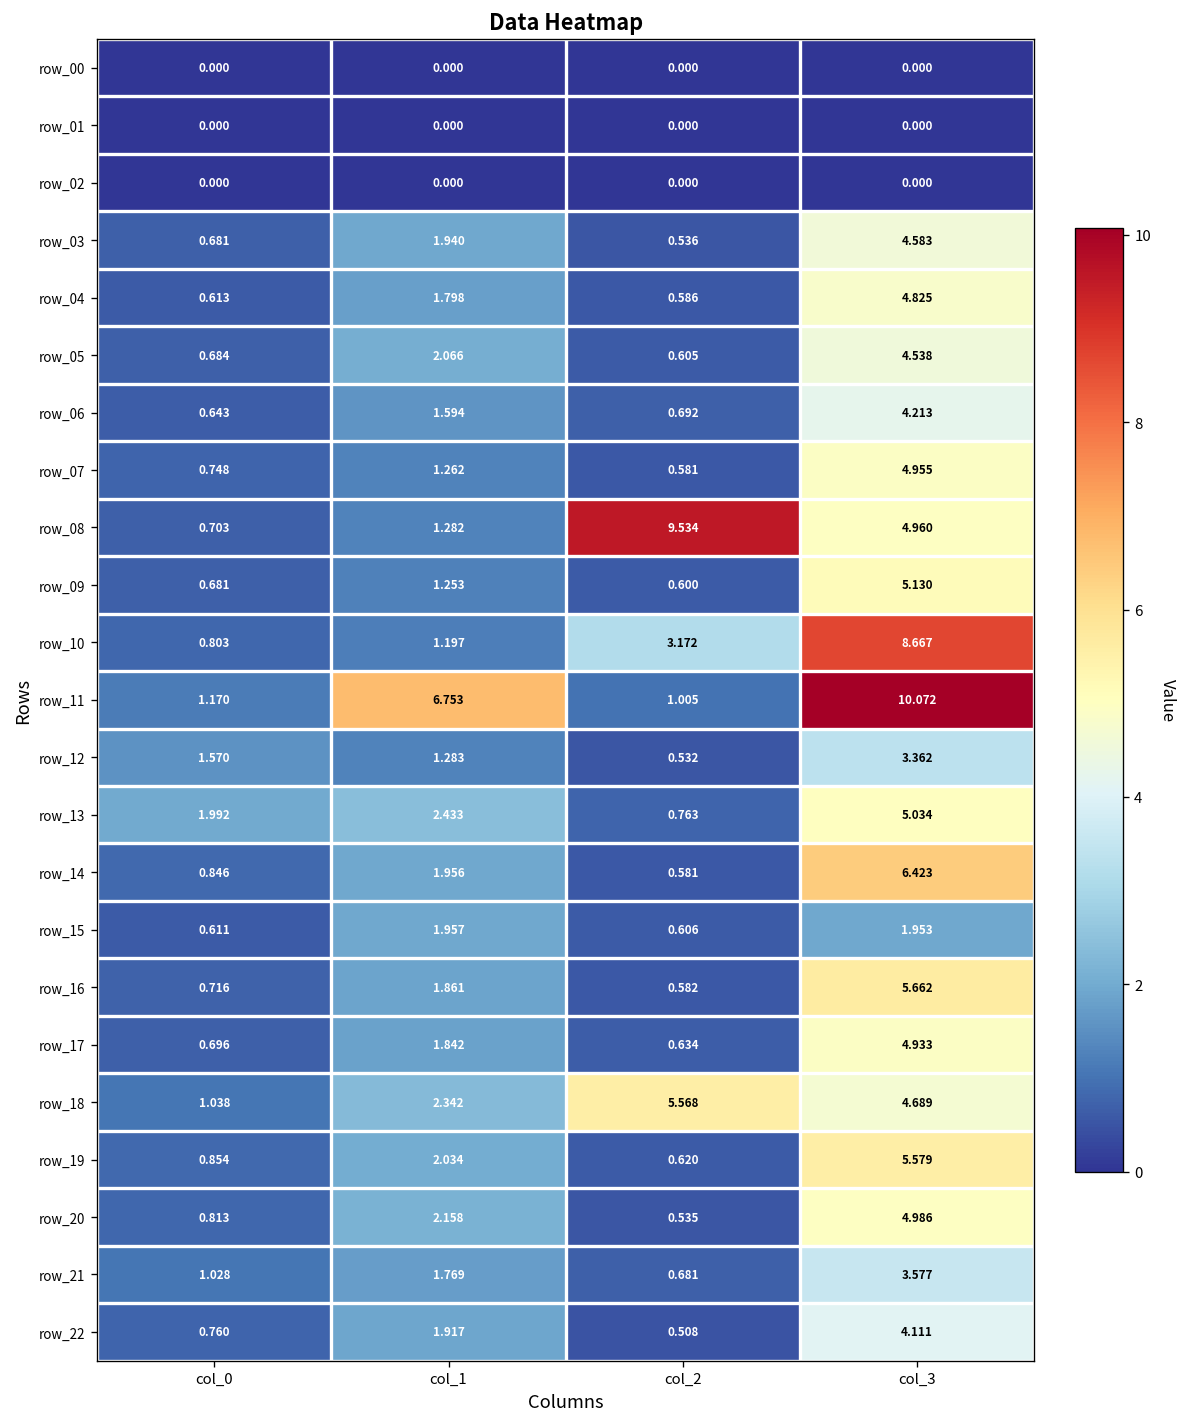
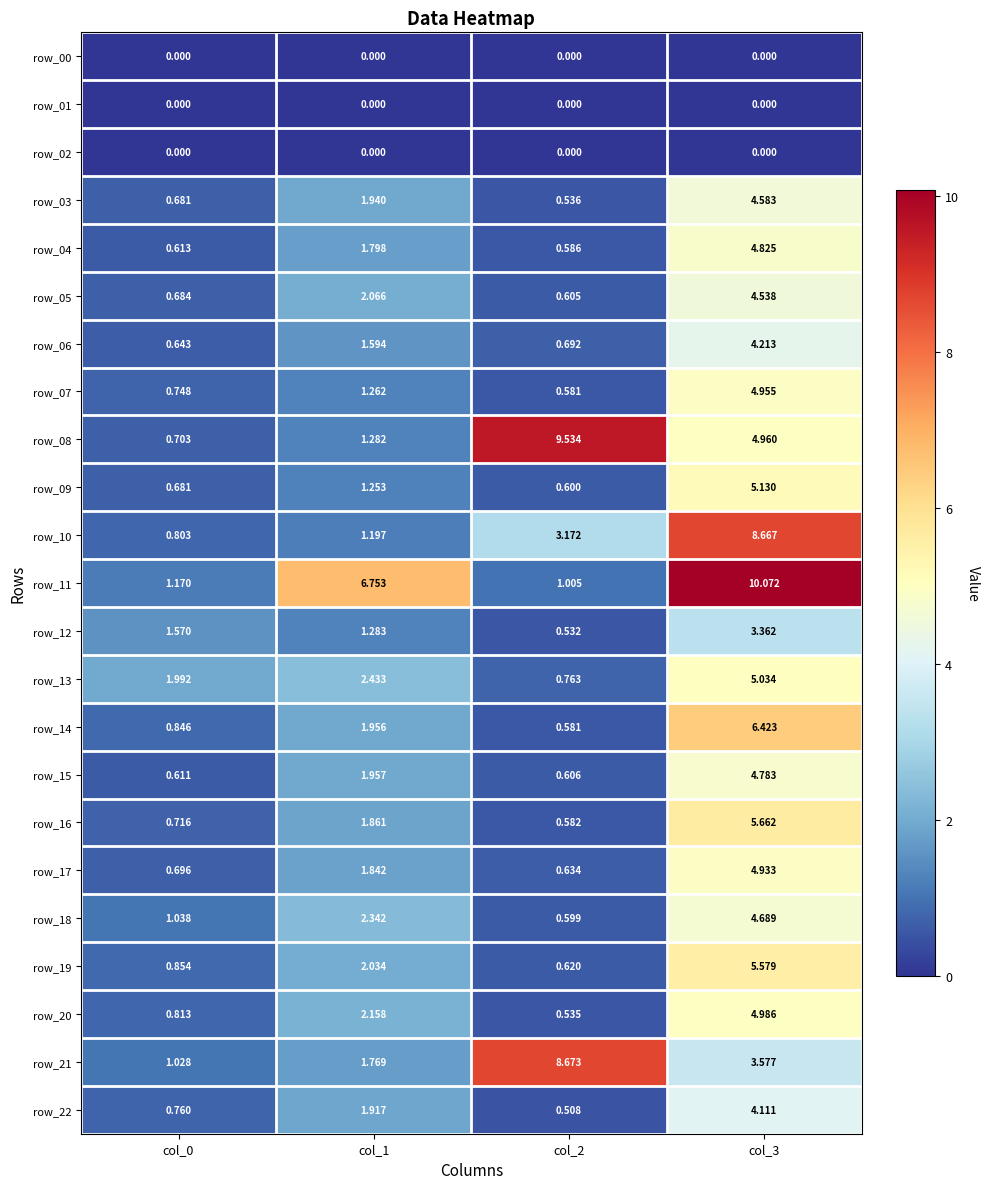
  {
    "row_00": {
      "col_0": 0.000,
      "col_1": 0.000,
      "col_2": 0.000,
      "col_3": 0.000
    },
    "row_01": {
      "col_0": 0.000,
      "col_1": 0.000,
      "col_2": 0.000,
      "col_3": 0.000
    },
    "row_02": {
      "col_0": 0.000,
      "col_1": 0.000,
      "col_2": 0.000,
      "col_3": 0.000
    },
    "row_03": {
      "col_0": 0.681,
      "col_1": 1.940,
      "col_2": 0.536,
      "col_3": 4.583
    },
    "row_04": {
      "col_0": 0.613,
      "col_1": 1.798,
      "col_2": 0.586,
      "col_3": 4.825
    },
    "row_05": {
      "col_0": 0.684,
      "col_1": 2.066,
      "col_2": 0.605,
      "col_3": 4.538
    },
    "row_06": {
      "col_0": 0.643,
      "col_1": 1.594,
      "col_2": 0.692,
      "col_3": 4.213
    },
    "row_07": {
      "col_0": 0.748,
      "col_1": 1.262,
      "col_2": 0.581,
      "col_3": 4.955
    },
    "row_08": {
      "col_0": 0.703,
      "col_1": 1.282,
      "col_2": 9.534,
      "col_3": 4.960
    },
    "row_09": {
      "col_0": 0.681,
      "col_1": 1.253,
      "col_2": 0.600,
      "col_3": 5.130
    },
    "row_10": {
      "col_0": 0.803,
      "col_1": 1.197,
      "col_2": 3.172,
      "col_3": 8.667
    },
    "row_11": {
      "col_0": 1.170,
      "col_1": 6.753,
      "col_2": 1.005,
      "col_3": 10.072
    },
    "row_12": {
      "col_0": 1.570,
      "col_1": 1.283,
      "col_2": 0.532,
      "col_3": 3.362
    },
    "row_13": {
      "col_0": 1.992,
      "col_1": 2.433,
      "col_2": 0.763,
      "col_3": 5.034
    },
    "row_14": {
      "col_0": 0.846,
      "col_1": 1.956,
      "col_2": 0.581,
      "col_3": 6.423
    },
    "row_15": {
      "col_0": 0.611,
      "col_1": 1.957,
      "col_2": 0.606,
-     "col_3": 1.953
+     "col_3": 4.783
    },
    "row_16": {
      "col_0": 0.716,
      "col_1": 1.861,
      "col_2": 0.582,
      "col_3": 5.662
    },
    "row_17": {
      "col_0": 0.696,
      "col_1": 1.842,
      "col_2": 0.634,
      "col_3": 4.933
    },
    "row_18": {
      "col_0": 1.038,
      "col_1": 2.342,
-     "col_2": 5.568,
+     "col_2": 0.599,
      "col_3": 4.689
    },
    "row_19": {
      "col_0": 0.854,
      "col_1": 2.034,
      "col_2": 0.620,
      "col_3": 5.579
    },
    "row_20": {
      "col_0": 0.813,
      "col_1": 2.158,
      "col_2": 0.535,
      "col_3": 4.986
    },
    "row_21": {
      "col_0": 1.028,
      "col_1": 1.769,
-     "col_2": 0.681,
+     "col_2": 8.673,
      "col_3": 3.577
    },
    "row_22": {
      "col_0": 0.760,
      "col_1": 1.917,
      "col_2": 0.508,
      "col_3": 4.111
    }
  }
